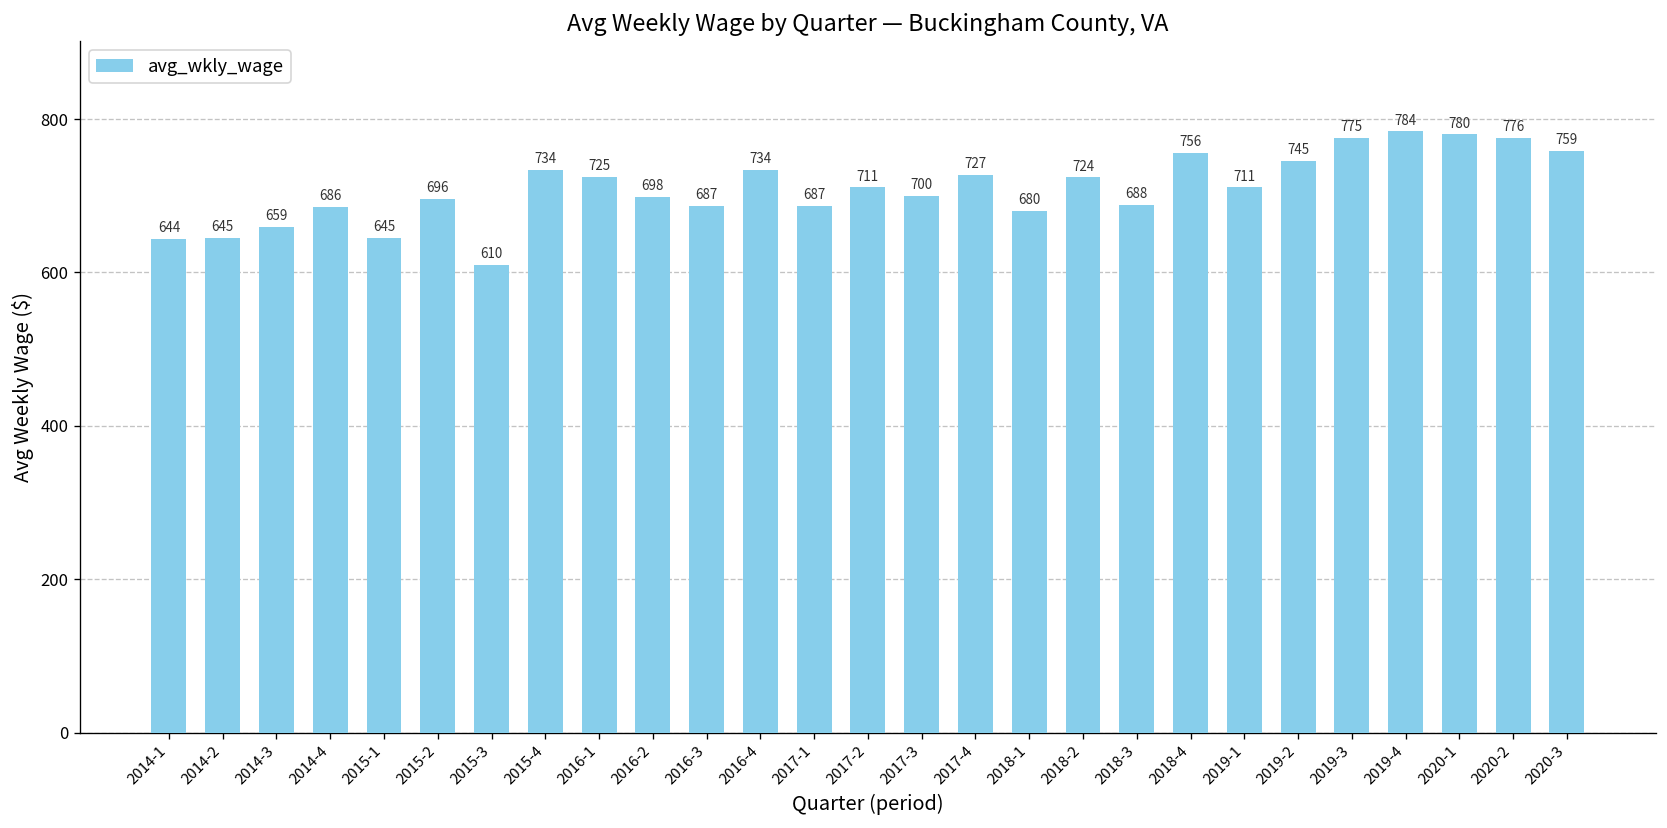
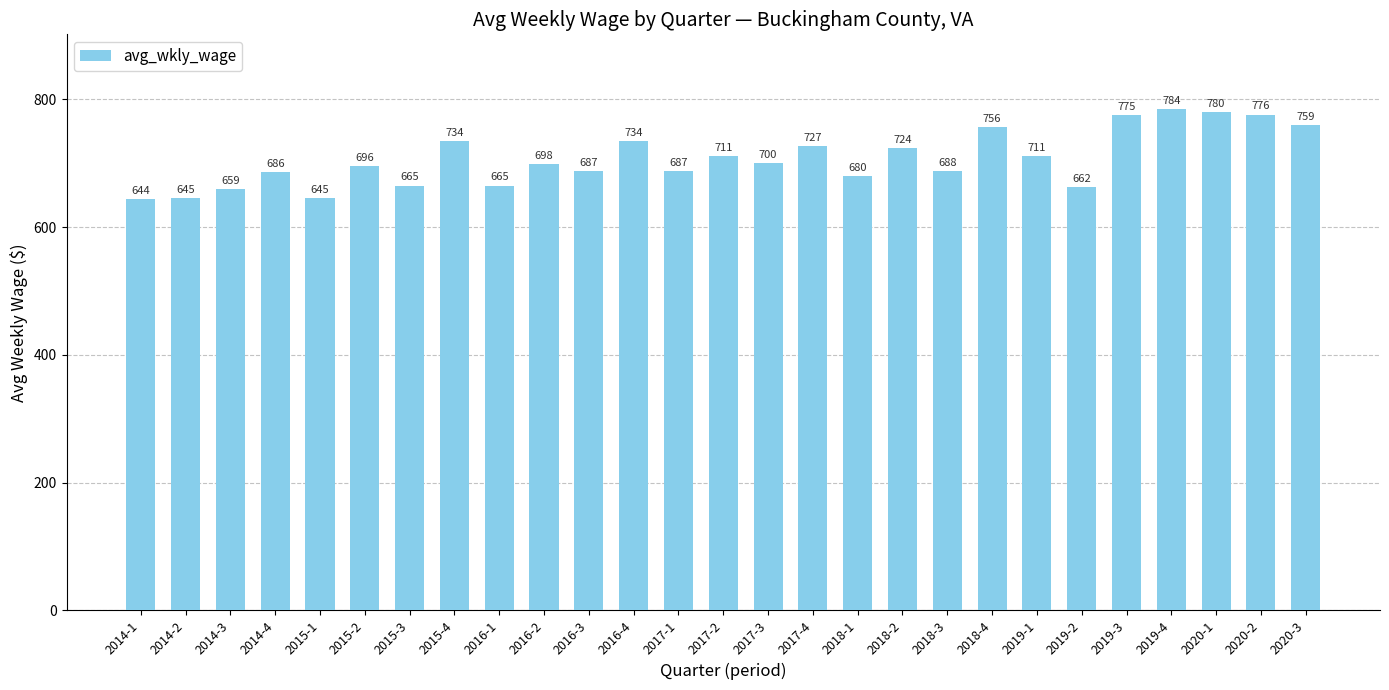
  {
    "2014-1": 644,
    "2014-2": 645,
    "2014-3": 659,
    "2014-4": 686,
    "2015-1": 645,
    "2015-2": 696,
-   "2015-3": 610,
+   "2015-3": 665,
    "2015-4": 734,
-   "2016-1": 725,
+   "2016-1": 665,
    "2016-2": 698,
    "2016-3": 687,
    "2016-4": 734,
    "2017-1": 687,
    "2017-2": 711,
    "2017-3": 700,
    "2017-4": 727,
    "2018-1": 680,
    "2018-2": 724,
    "2018-3": 688,
    "2018-4": 756,
    "2019-1": 711,
-   "2019-2": 745,
+   "2019-2": 662,
    "2019-3": 775,
    "2019-4": 784,
    "2020-1": 780,
    "2020-2": 776,
    "2020-3": 759
  }
